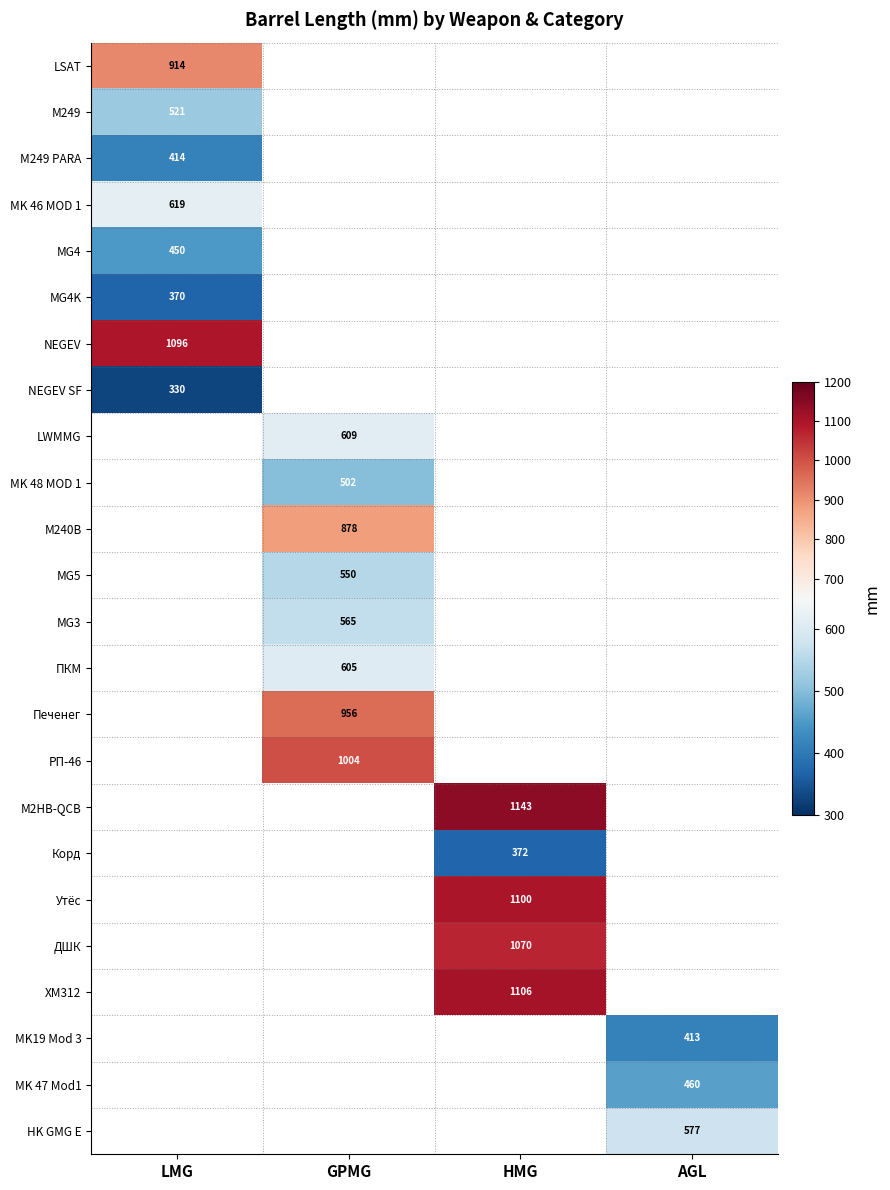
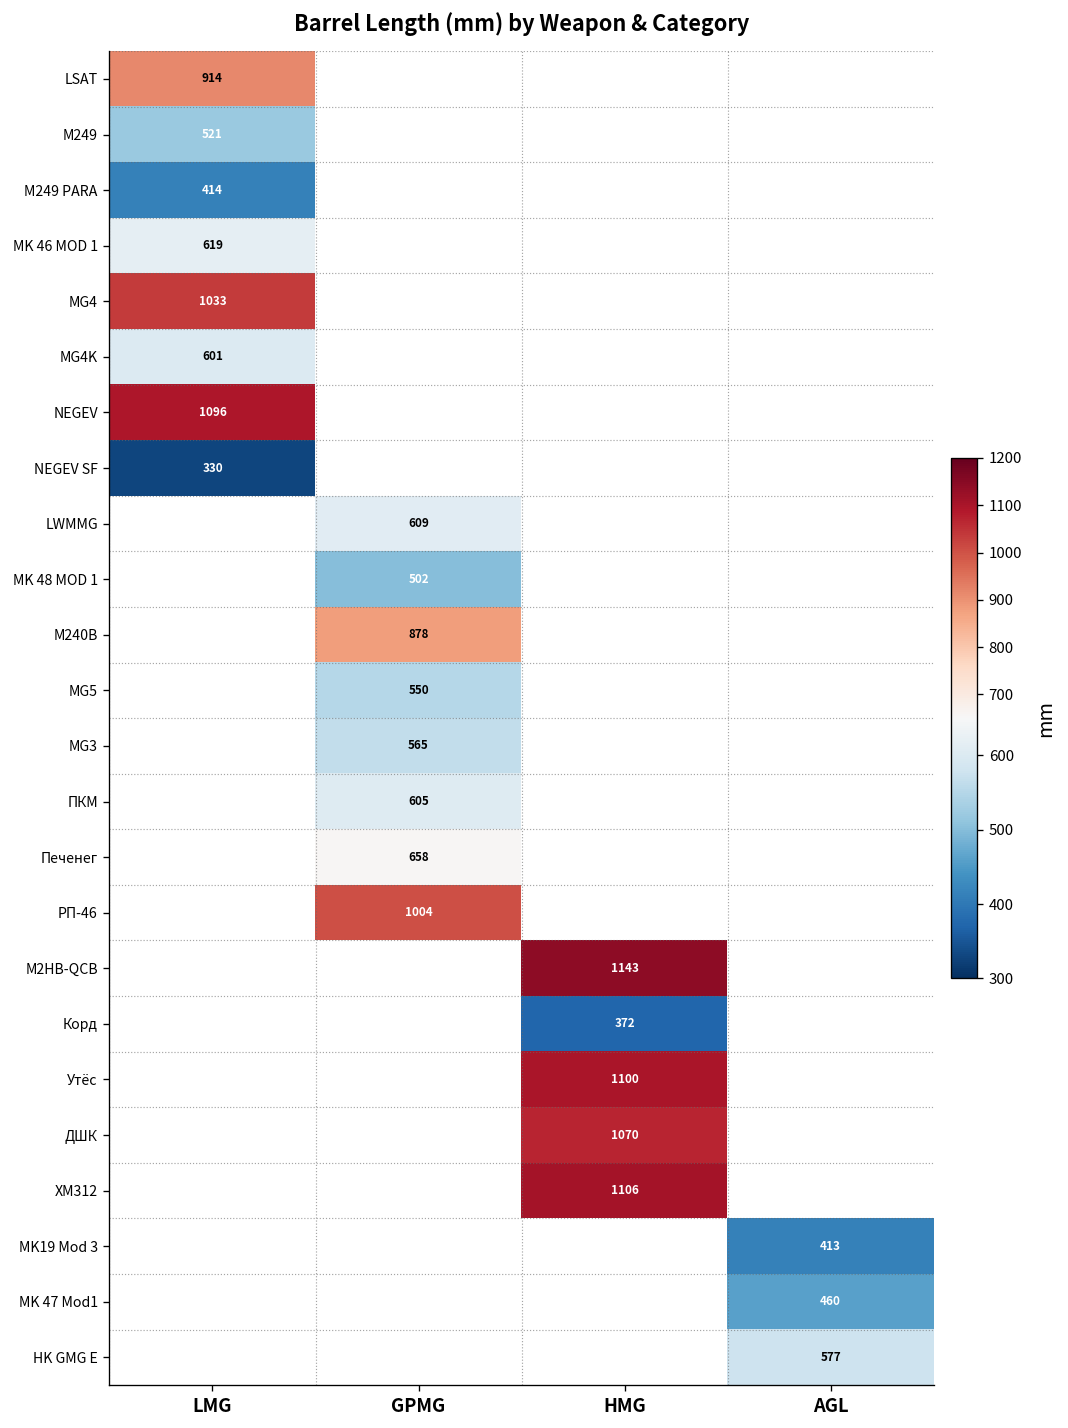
  {
    "LSAT": {
      "LMG": 914
    },
    "M249": {
      "LMG": 521
    },
    "M249 PARA": {
      "LMG": 414
    },
    "MK 46 MOD 1": {
      "LMG": 619
    },
    "MG4": {
-     "LMG": 450
+     "LMG": 1033
    },
    "MG4K": {
-     "LMG": 370
+     "LMG": 601
    },
    "NEGEV": {
      "LMG": 1096
    },
    "NEGEV SF": {
      "LMG": 330
    },
    "LWMMG": {
      "GPMG": 609
    },
    "MK 48 MOD 1": {
      "GPMG": 502
    },
    "M240B": {
      "GPMG": 878
    },
    "MG5": {
      "GPMG": 550
    },
    "MG3": {
      "GPMG": 565
    },
    "ПКМ": {
      "GPMG": 605
    },
    "Печенег": {
-     "GPMG": 956
+     "GPMG": 658
    },
    "РП-46": {
      "GPMG": 1004
    },
    "M2HB-QCB": {
      "HMG": 1143
    },
    "Корд": {
      "HMG": 372
    },
    "Утёс": {
      "HMG": 1100
    },
    "ДШК": {
      "HMG": 1070
    },
    "XM312": {
      "HMG": 1106
    },
    "MK19 Mod 3": {
      "AGL": 413
    },
    "MK 47 Mod1": {
      "AGL": 460
    },
    "HK GMG E": {
      "AGL": 577
    }
  }
